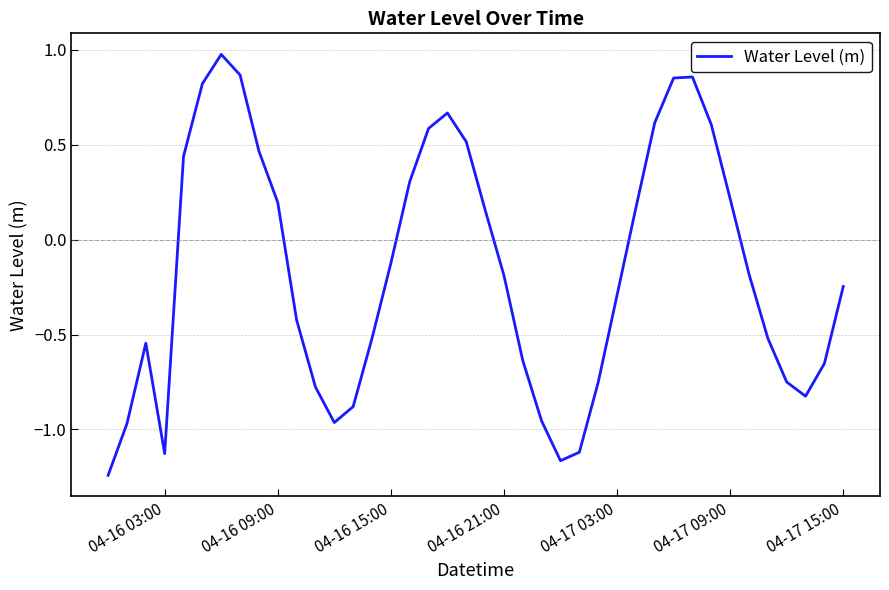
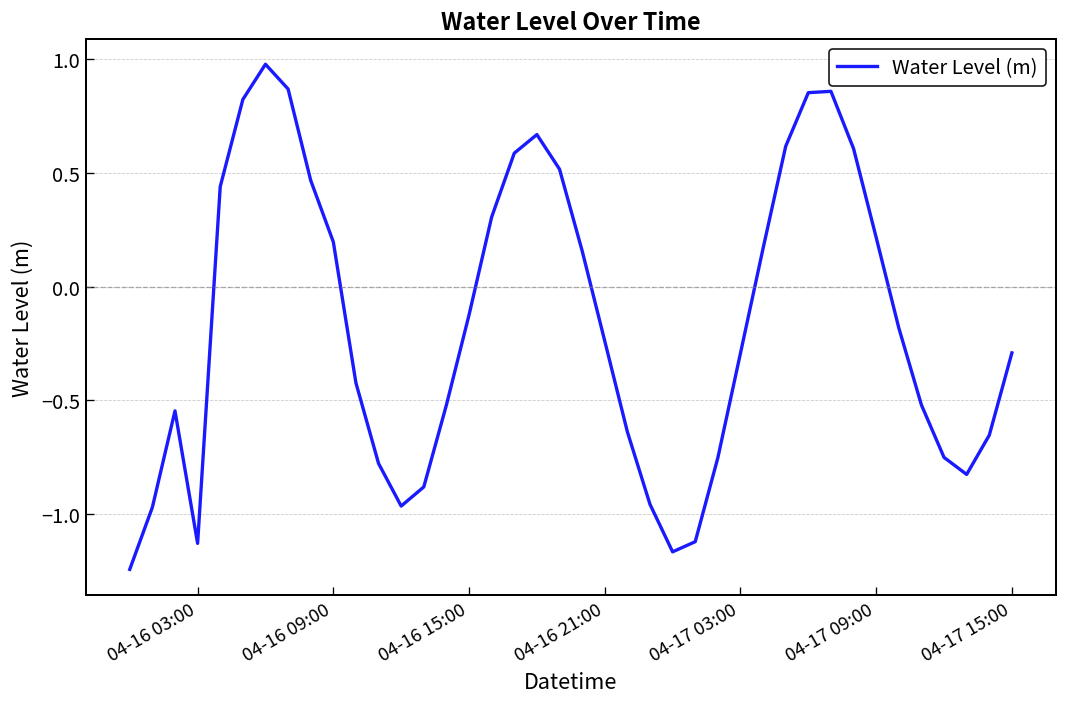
  {
    "04-16 03:00": -1.13,
    "04-16 09:00": 0.20,
    "04-16 15:00": -0.12,
-   "04-16 21:00": -0.19,
+   "04-16 21:00": -0.24,
    "04-17 03:00": -0.29,
    "04-17 09:00": 0.22,
-   "04-17 15:00": -0.25
+   "04-17 15:00": -0.29
  }
